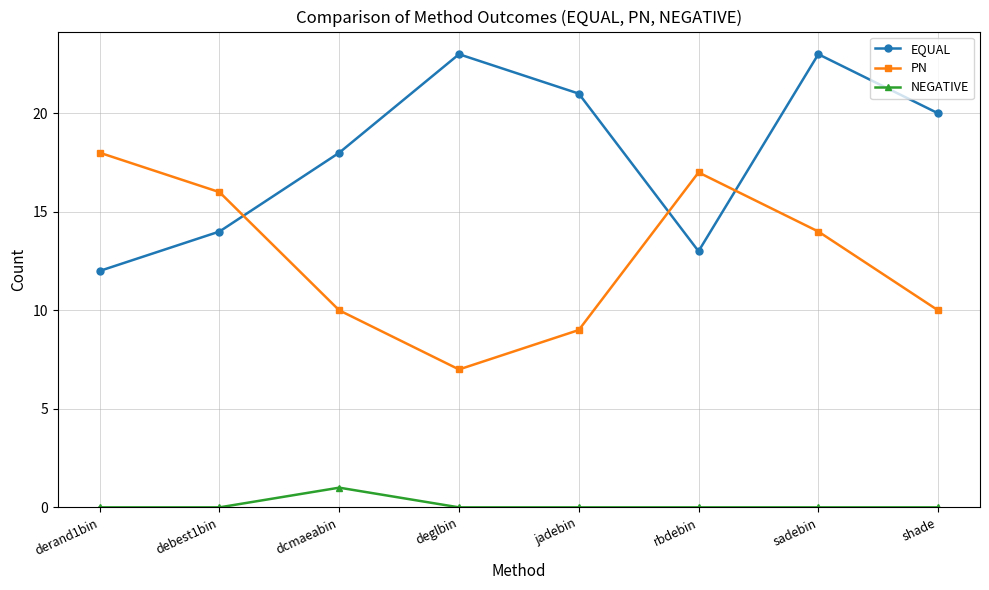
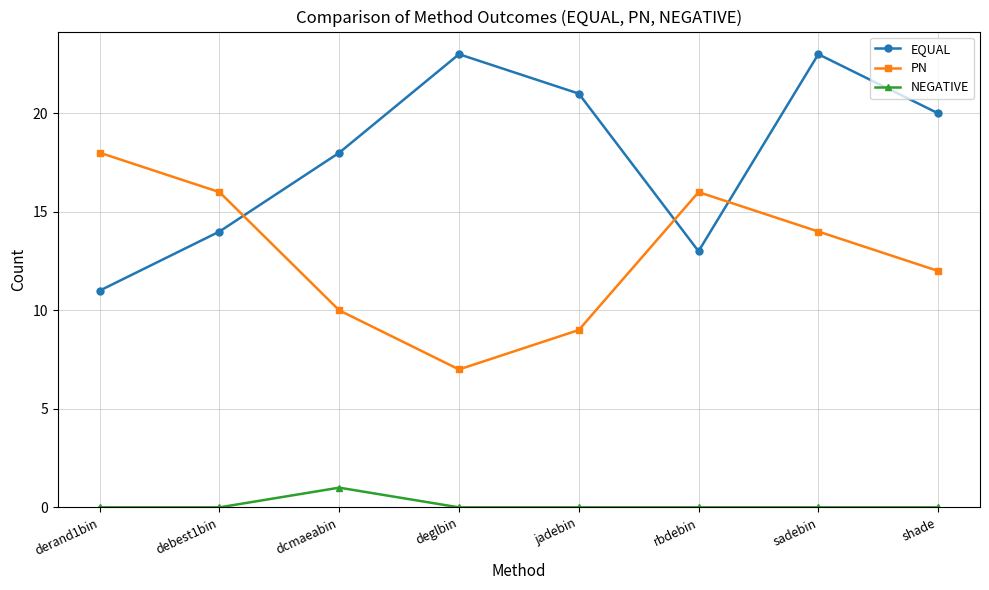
  {
    "EQUAL": {
-     "derand1bin": 12,
+     "derand1bin": 11,
      "debest1bin": 14,
      "dcmaeabin": 18,
      "deglbin": 23,
      "jadebin": 21,
      "rbdebin": 13,
      "sadebin": 23,
      "shade": 20
    },
    "PN": {
      "derand1bin": 18,
      "debest1bin": 16,
      "dcmaeabin": 10,
      "deglbin": 7,
      "jadebin": 9,
-     "rbdebin": 17,
+     "rbdebin": 16,
      "sadebin": 14,
-     "shade": 10
+     "shade": 12
    },
    "NEGATIVE": {
      "derand1bin": 0,
      "debest1bin": 0,
      "dcmaeabin": 1,
      "deglbin": 0,
      "jadebin": 0,
      "rbdebin": 0,
      "sadebin": 0,
      "shade": 0
    }
  }
